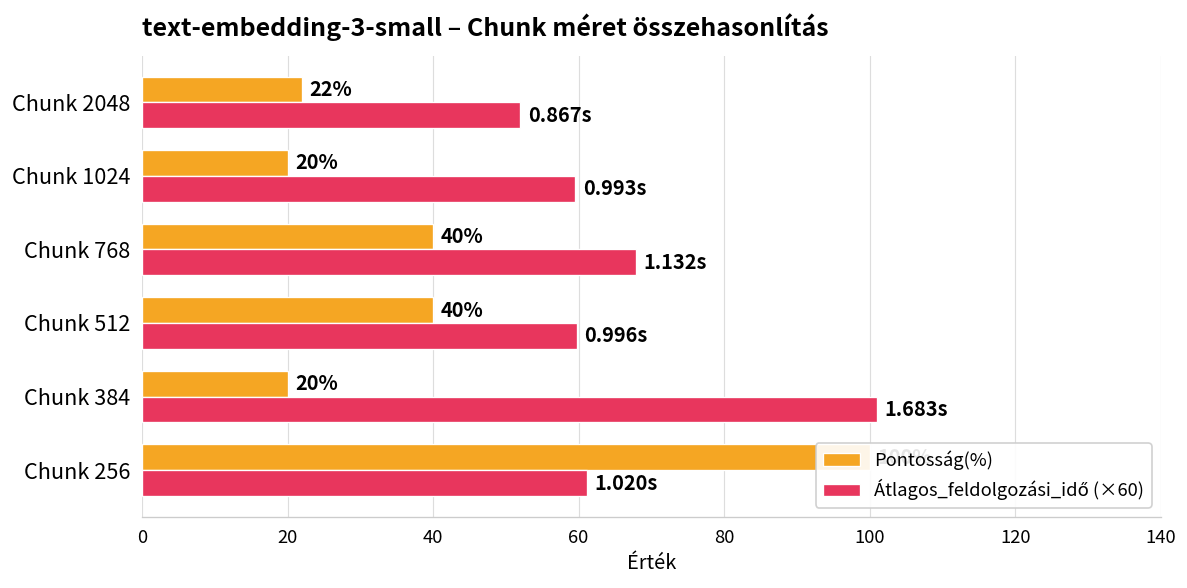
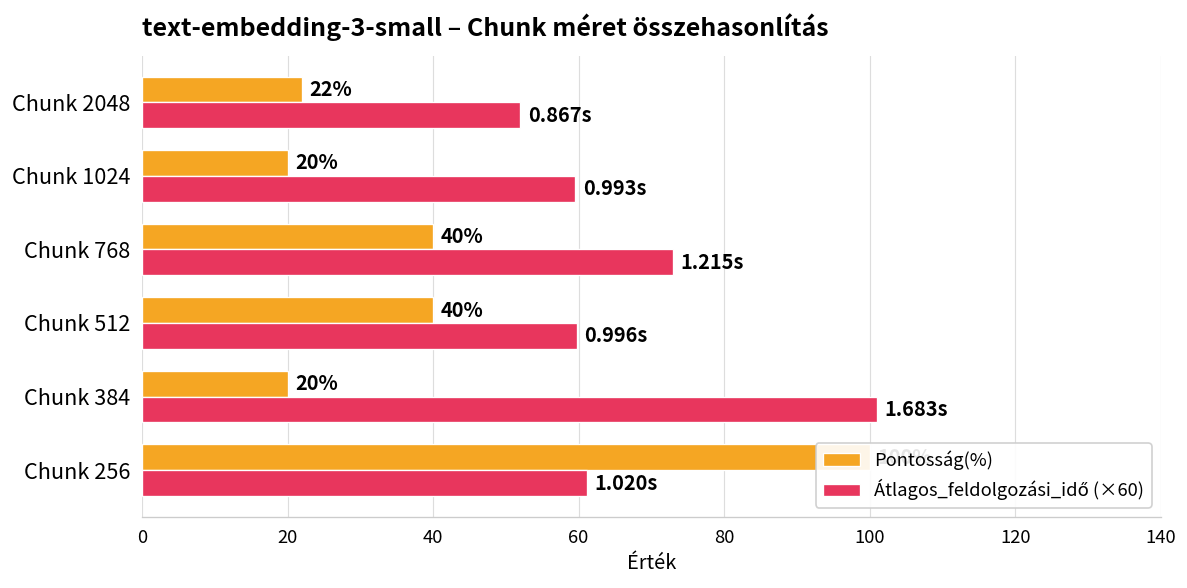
  {
    "Pontosság(%)": {
      "Chunk 2048": "22%",
      "Chunk 1024": "20%",
      "Chunk 768": "40%",
      "Chunk 512": "40%",
      "Chunk 384": "20%"
    },
    "Átlagos_feldolgozási_idő (×60)": {
-     "Chunk 768": "1.132s"
+     "Chunk 768": "1.215s"
    }
  }
